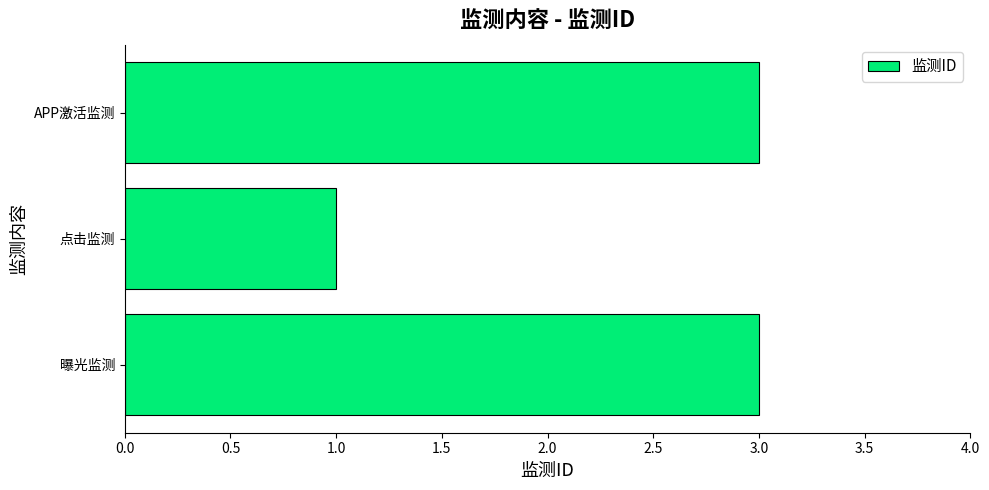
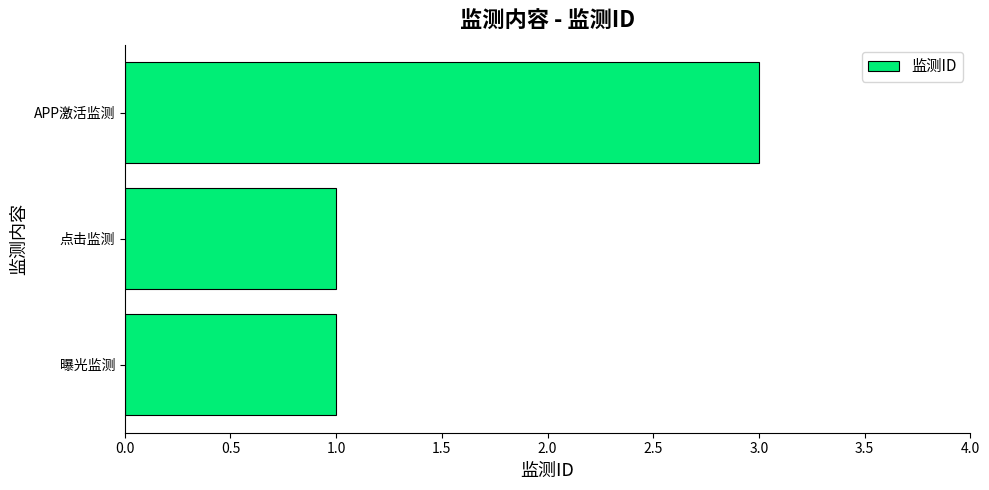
  {
    "APP激活监测": 3,
    "点击监测": 1,
-   "曝光监测": 3
+   "曝光监测": 1
  }
